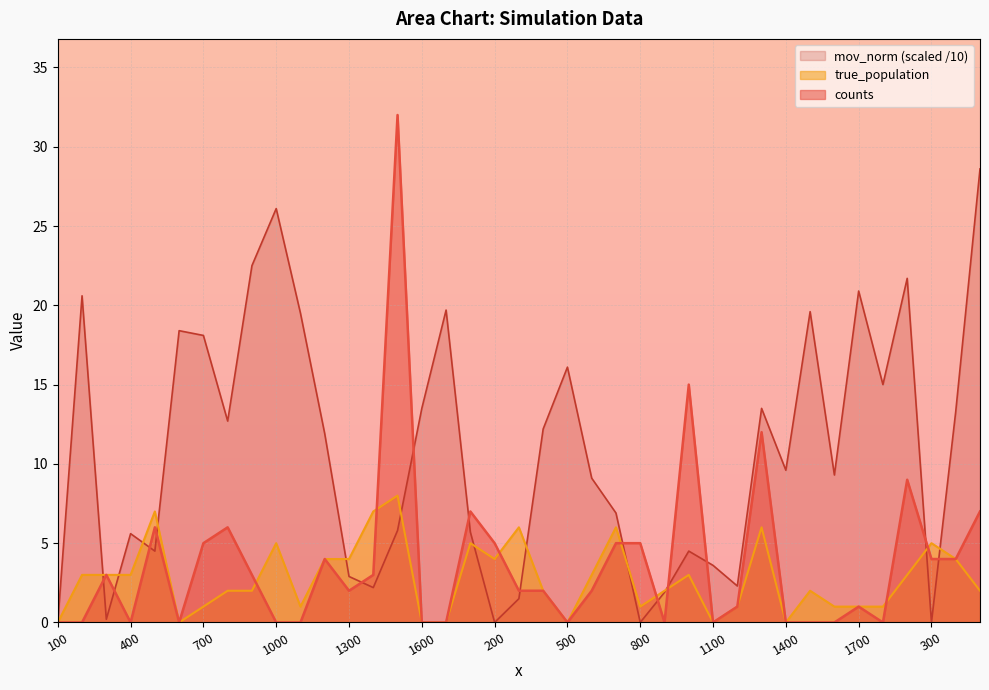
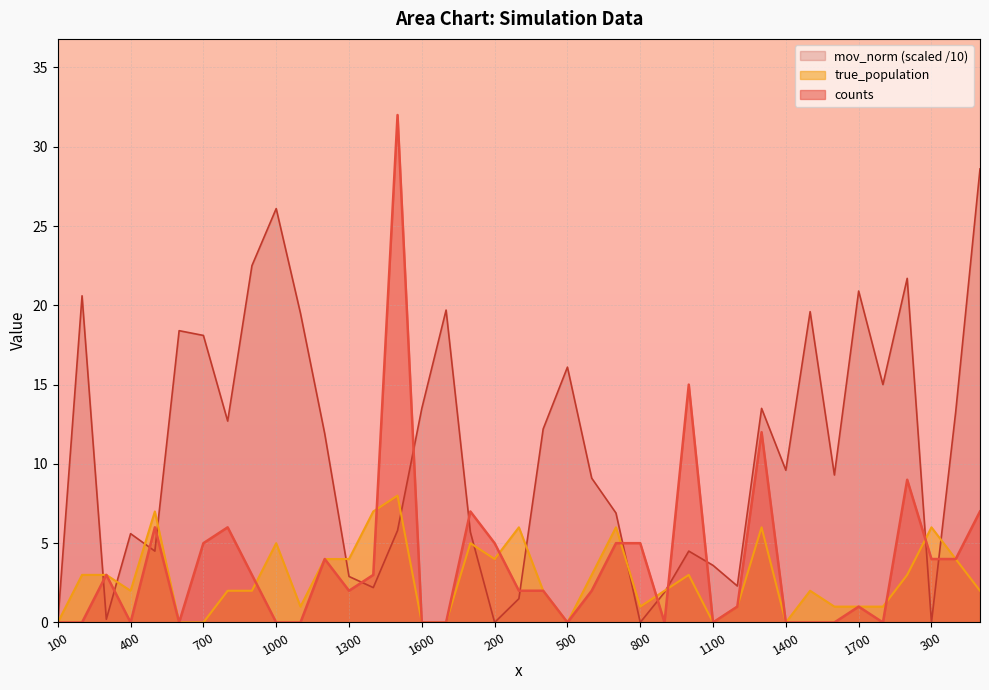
  {
    "true_population": {
-     "400": 3,
-     "700": 1,
+     "400": 2,
+     "700": 0,
      "1000": 5,
      "1300": 4,
      "200": 4,
      "800": 1,
-     "300": 5
+     "300": 6
    }
  }
